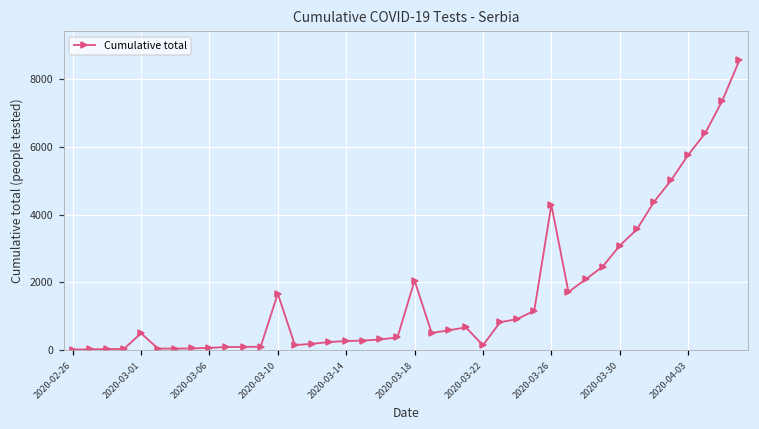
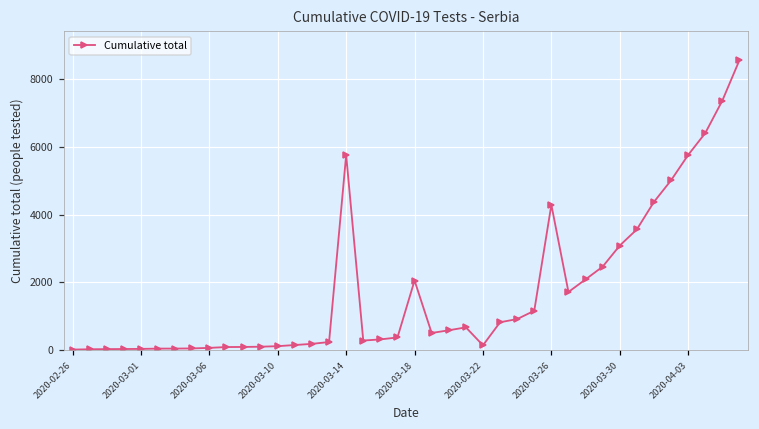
  {
    "2020-02-26": 0,
-   "2020-03-01": 500,
+   "2020-03-01": 0,
    "2020-03-06": 100,
-   "2020-03-10": 1700,
-   "2020-03-14": 300,
+   "2020-03-10": 100,
+   "2020-03-14": 5800,
    "2020-03-18": 2100,
    "2020-03-22": 100,
    "2020-03-26": 4300,
    "2020-03-30": 3100,
    "2020-04-03": 5800
  }
